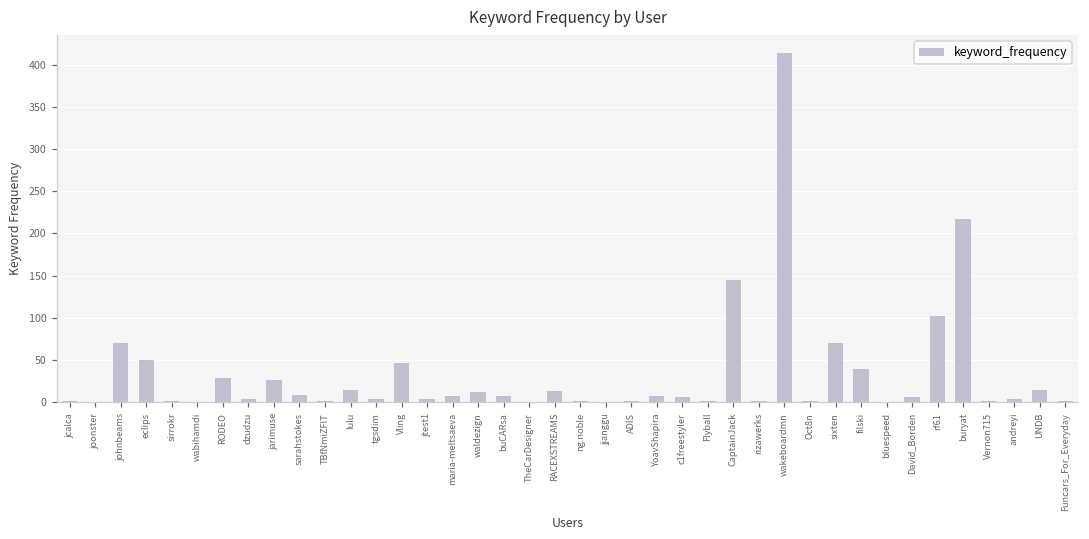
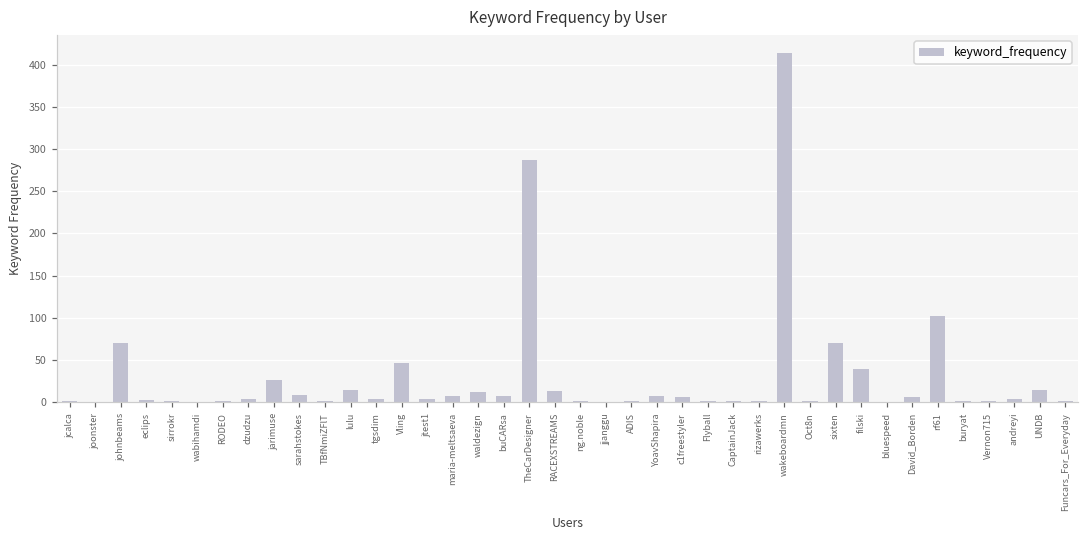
  {
    "joonster": 0,
    "johnbeams": 70,
-   "eclips": 50,
+   "eclips": 0,
    "wabihamdi": 0,
-   "RODEO": 30,
+   "RODEO": 0,
    "dzudzu": 0,
    "jarimuse": 30,
    "sarahstokes": 10,
    "lulu": 20,
    "tgsdim": 0,
    "Vling": 50,
    "jtest1": 0,
    "maria-meltsaeva": 10,
    "waldezign": 10,
    "buCARsa": 10,
-   "TheCarDesigner": 0,
+   "TheCarDesigner": 290,
    "RACEXSTREAMS": 10,
    "jjanggu": 0,
    "YoavShapira": 10,
    "c1freestyler": 10,
-   "CaptainJack": 150,
+   "CaptainJack": 0,
    "wakeboardmn": 410,
    "sixten": 70,
    "filski": 40,
    "bluespeed": 0,
    "David_Borden": 10,
    "rf61": 100,
-   "buryat": 220,
+   "buryat": 0,
    "andreyi": 0,
    "UNDB": 20
  }
